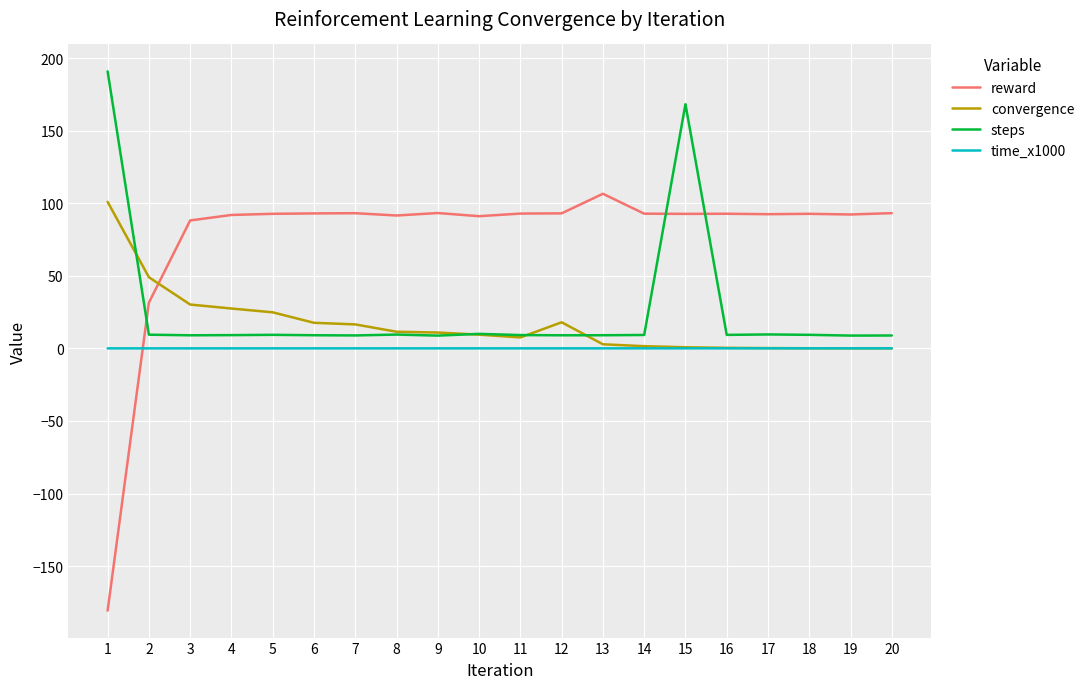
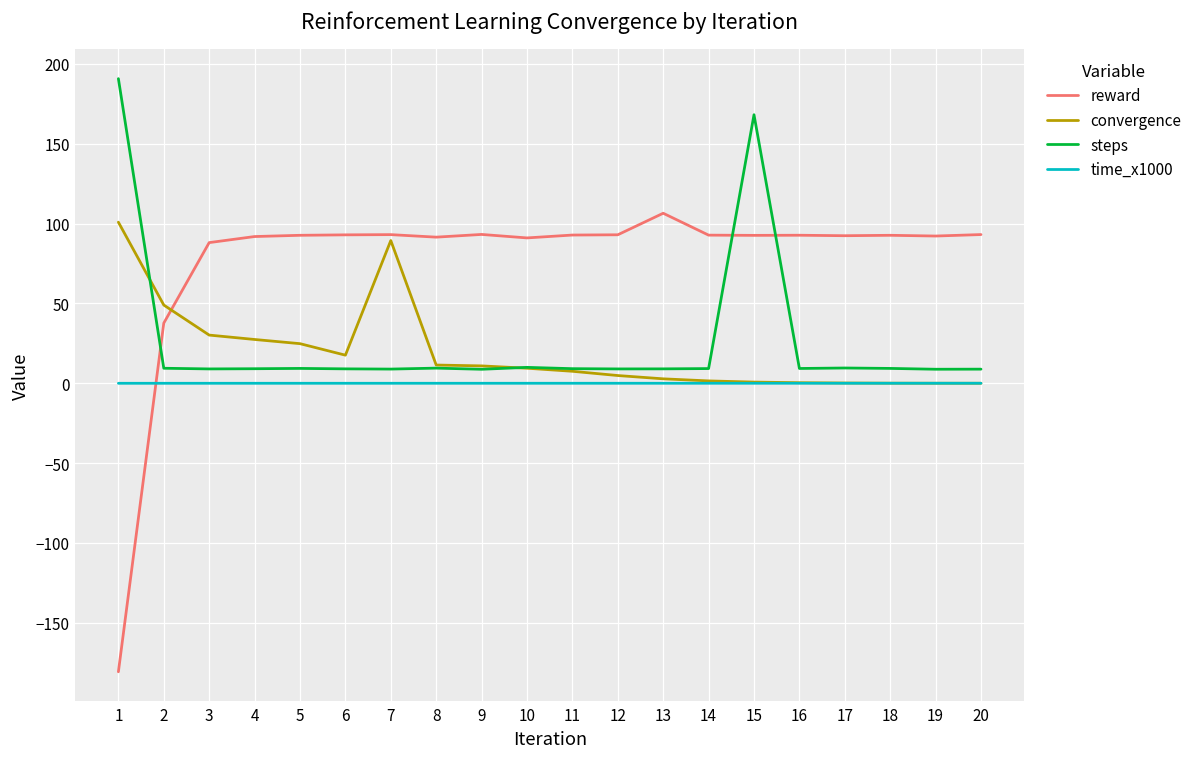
  {
    "reward": {
      "1": -181,
-     "2": 32,
+     "2": 38,
      "3": 88,
      "4": 92,
      "5": 93,
      "6": 93,
      "7": 93,
      "8": 92,
      "9": 93,
      "10": 91,
      "11": 93,
      "12": 93,
      "13": 106,
      "14": 93,
      "15": 93,
      "16": 93,
      "17": 92,
      "18": 93,
      "19": 92,
      "20": 93
    },
    "convergence": {
      "1": 101,
      "2": 49,
      "3": 30,
      "4": 27,
      "5": 25,
      "6": 18,
-     "7": 17,
+     "7": 89,
      "8": 11,
      "9": 11,
-     "12": 18,
+     "12": 5,
      "13": 3
    },
    "steps": {
      "1": 191,
      "2": 9,
      "3": 9,
      "4": 9,
      "5": 9,
      "6": 9,
      "7": 9,
      "8": 10,
      "9": 9,
      "12": 9,
      "13": 9,
      "14": 9,
      "15": 168,
      "16": 9,
      "17": 10,
      "18": 9,
      "19": 9,
      "20": 9
    },
    "time_x1000": {
      "1": 0,
      "2": 0,
      "3": 0,
      "4": 0,
      "5": 0,
      "6": 0,
      "7": 0,
      "8": 0,
      "9": 0,
      "10": 0,
      "11": 0,
      "12": 0,
      "13": 0
    }
  }
